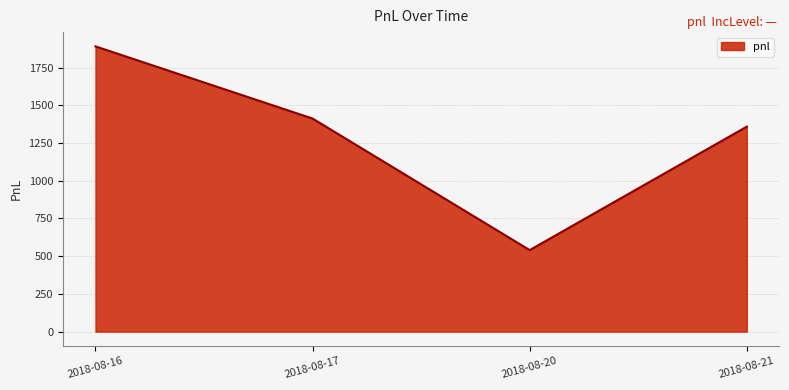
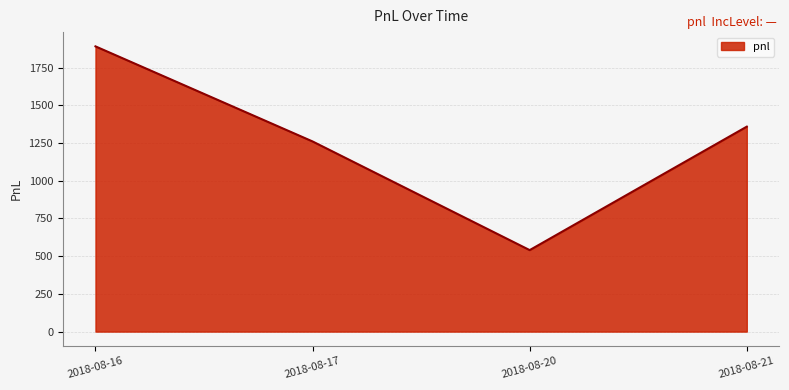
  {
    "2018-08-16": 1890,
-   "2018-08-17": 1410,
+   "2018-08-17": 1260,
    "2018-08-20": 540,
    "2018-08-21": 1360
  }
